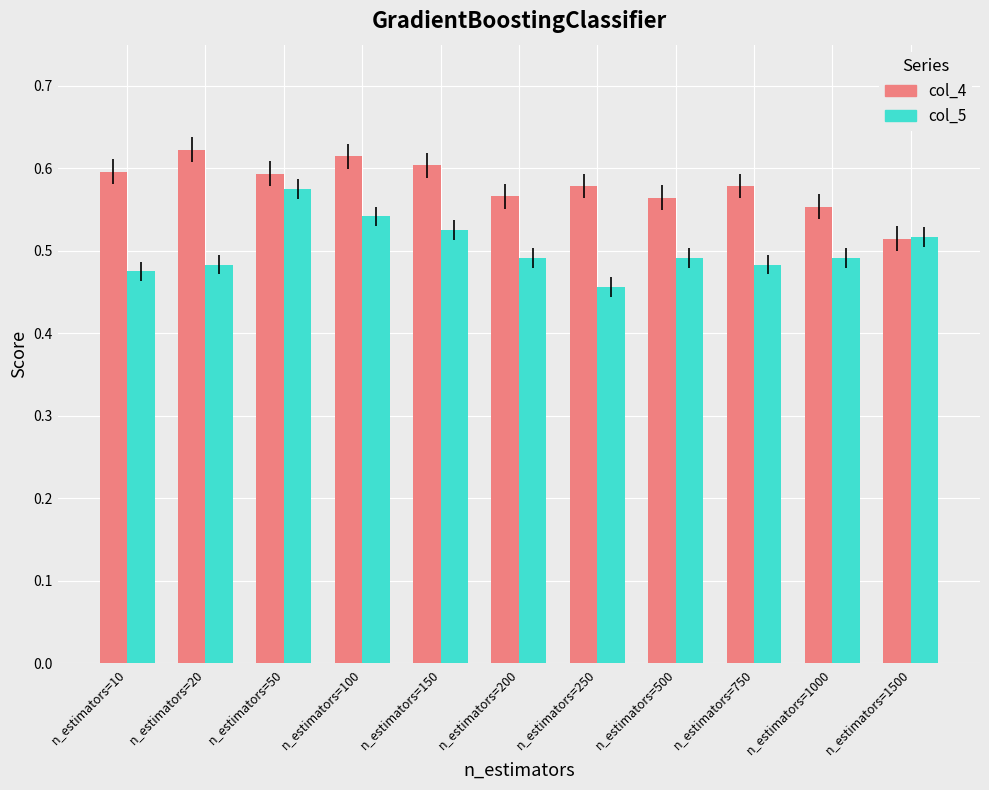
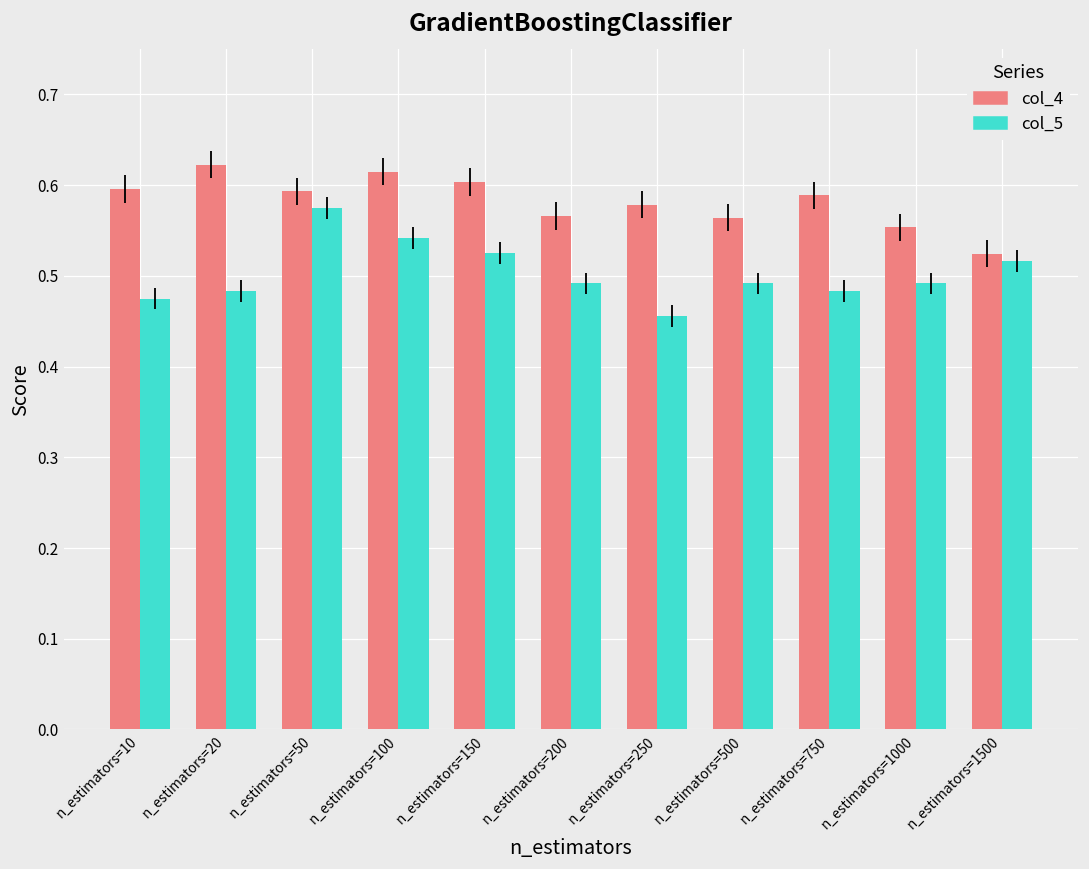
  {
    "col_4": {
      "n_estimators=10": 0.60,
      "n_estimators=20": 0.62,
      "n_estimators=50": 0.59,
      "n_estimators=100": 0.61,
      "n_estimators=150": 0.60,
      "n_estimators=200": 0.57,
      "n_estimators=250": 0.58,
      "n_estimators=500": 0.56,
-     "n_estimators=750": 0.58,
+     "n_estimators=750": 0.59,
      "n_estimators=1000": 0.55,
-     "n_estimators=1500": 0.51
+     "n_estimators=1500": 0.52
    },
    "col_5": {
      "n_estimators=10": 0.48,
      "n_estimators=20": 0.48,
      "n_estimators=50": 0.58,
      "n_estimators=100": 0.54,
      "n_estimators=150": 0.53,
      "n_estimators=200": 0.49,
      "n_estimators=250": 0.46,
      "n_estimators=500": 0.49,
      "n_estimators=750": 0.48,
      "n_estimators=1000": 0.49,
      "n_estimators=1500": 0.52
    }
  }
